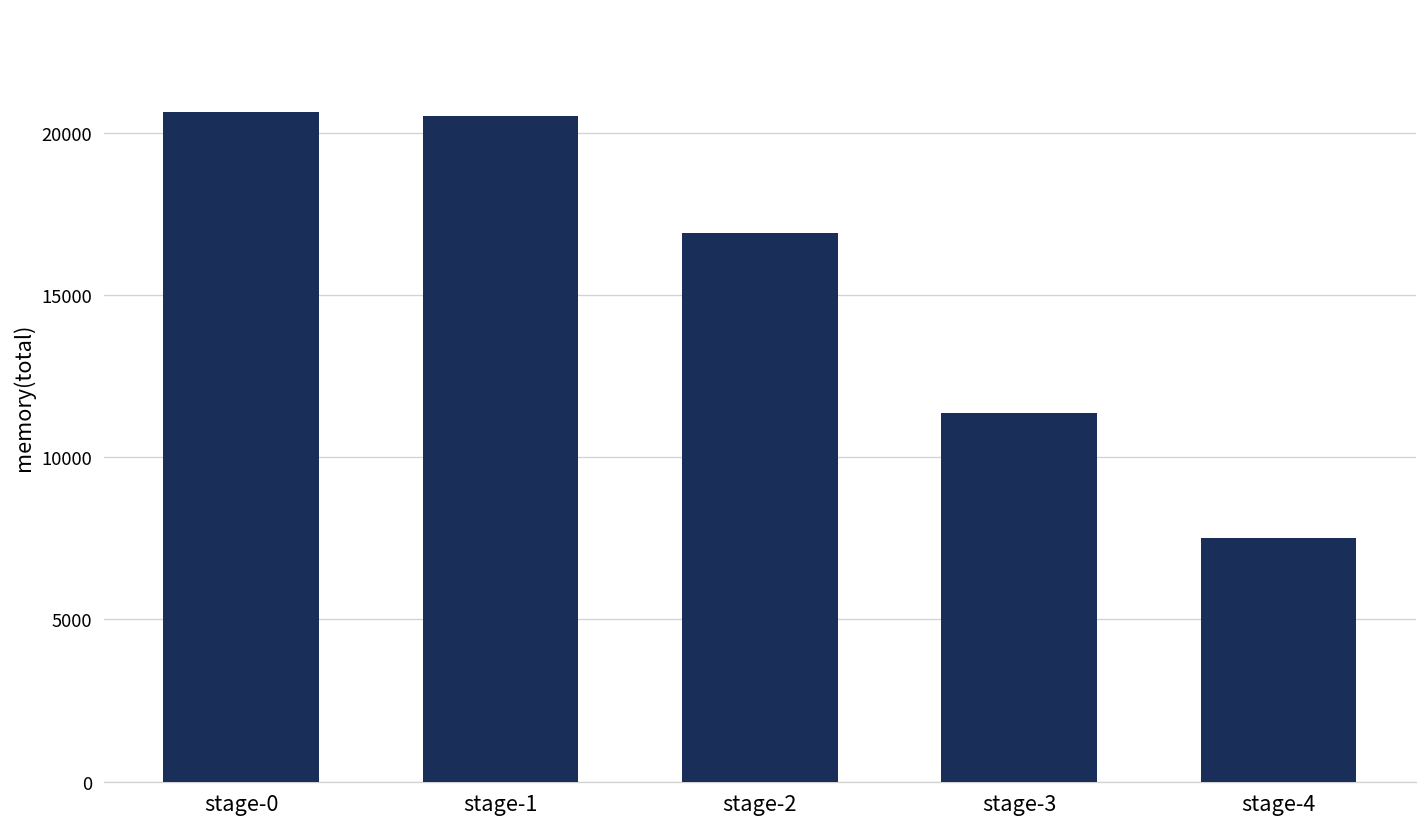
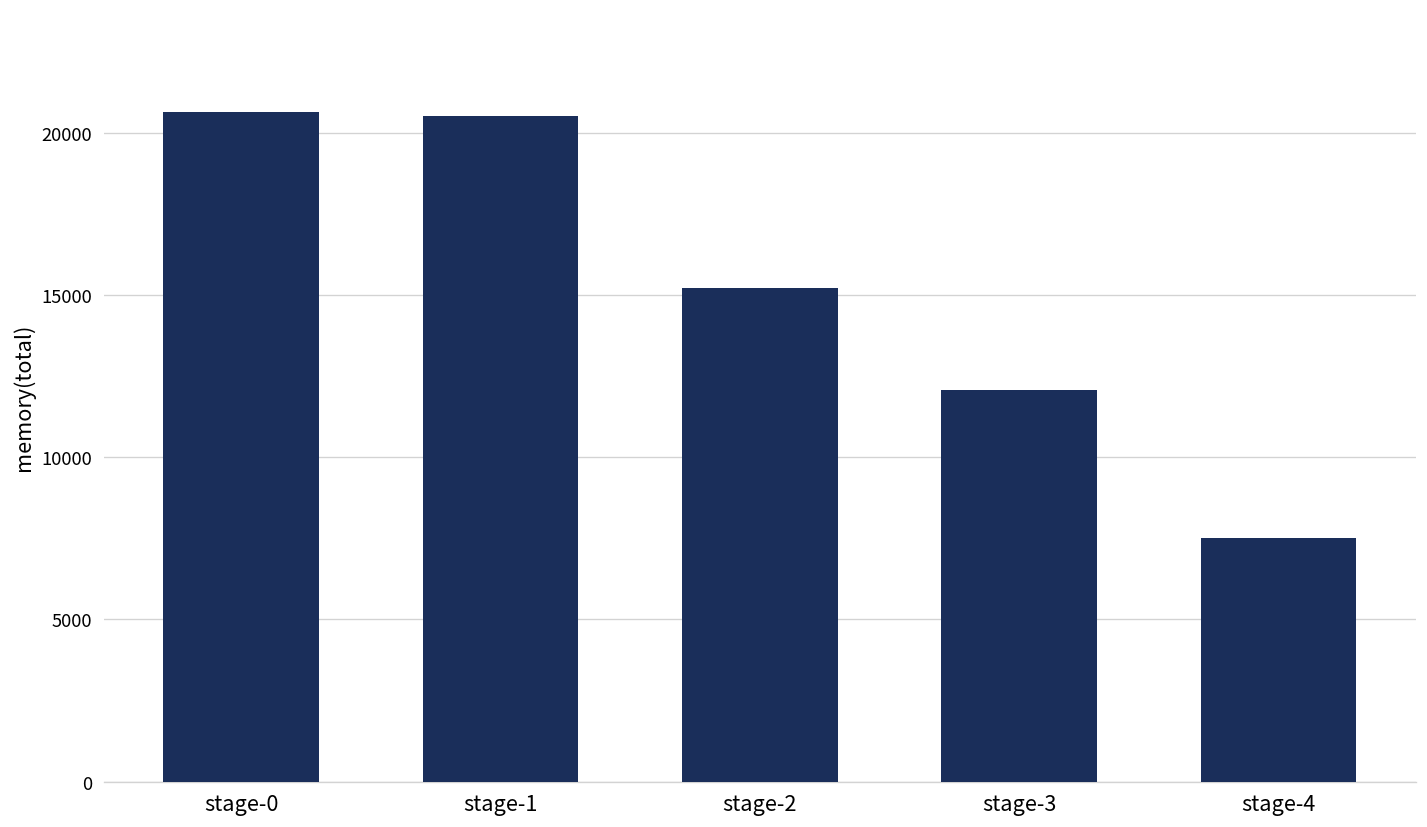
  {
    "stage-0": 20600,
    "stage-1": 20500,
-   "stage-2": 16900,
-   "stage-3": 11400,
+   "stage-2": 15200,
+   "stage-3": 12100,
    "stage-4": 7500
  }
